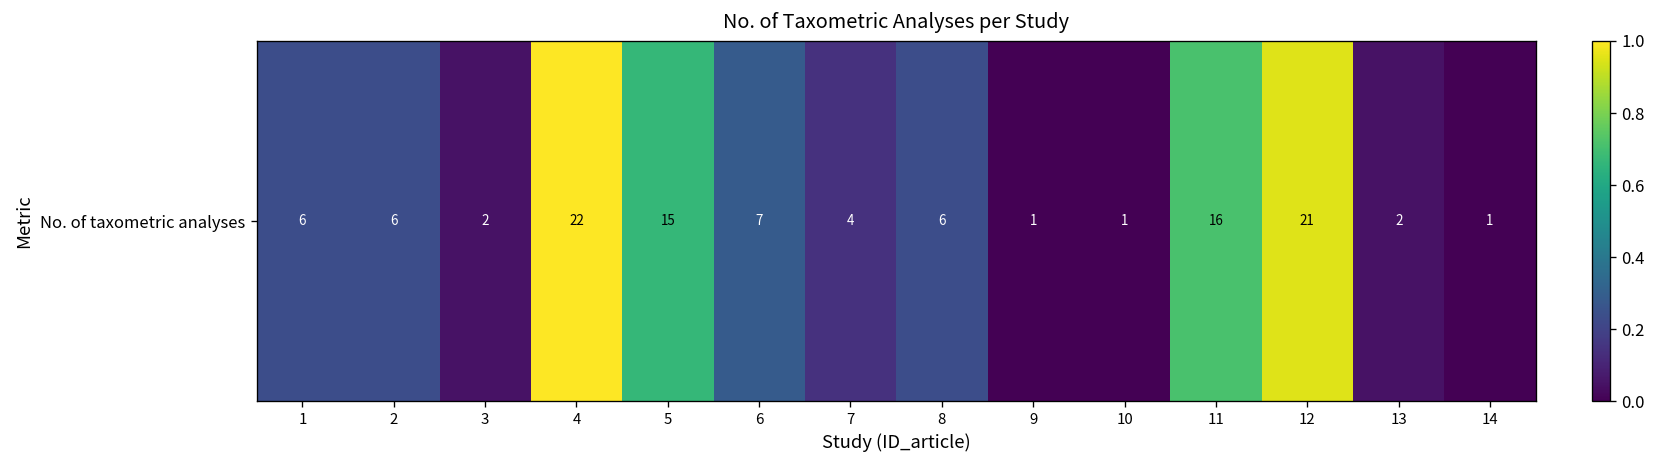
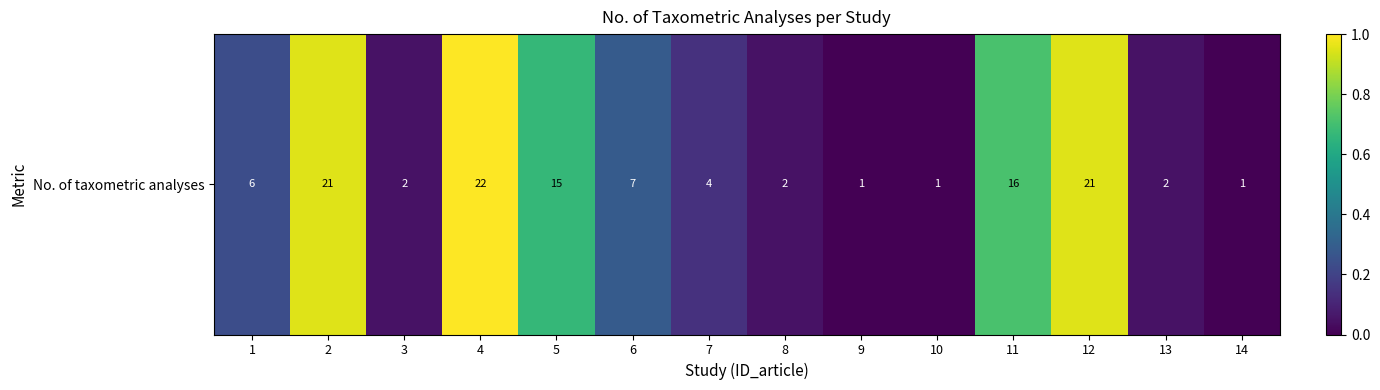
  {
    "No. of taxometric analyses": {
      "1": 6,
-     "2": 6,
+     "2": 21,
      "3": 2,
      "4": 22,
      "5": 15,
      "6": 7,
      "7": 4,
-     "8": 6,
+     "8": 2,
      "9": 1,
      "10": 1,
      "11": 16,
      "12": 21,
      "13": 2,
      "14": 1
    }
  }
